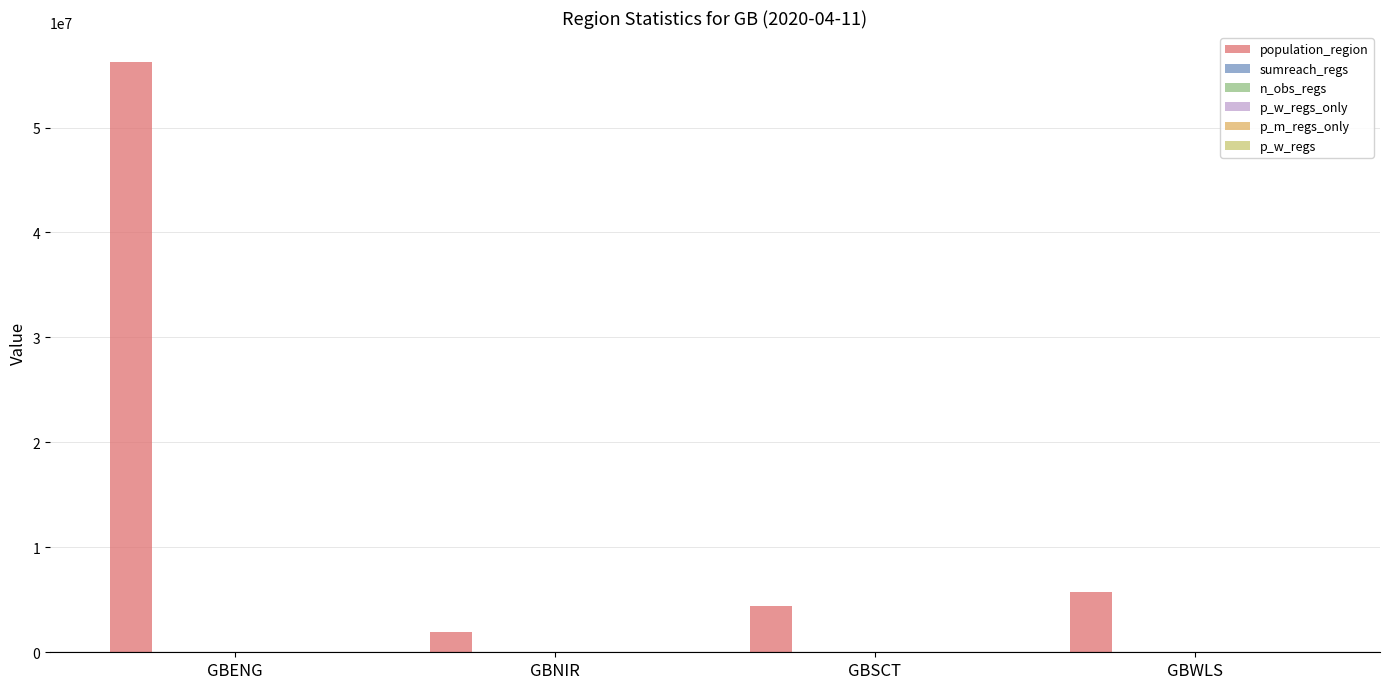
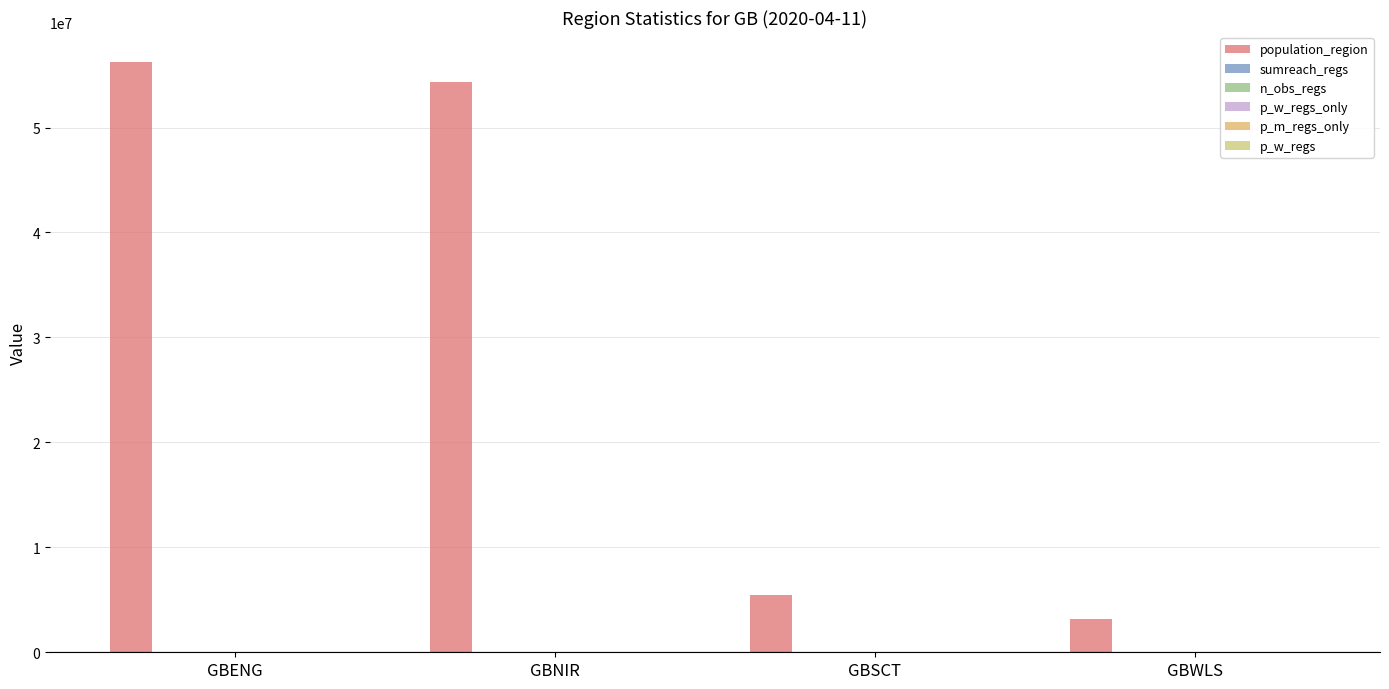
  {
    "population_region": {
      "GBENG": 56300000,
-     "GBNIR": 1900000,
-     "GBSCT": 4400000,
-     "GBWLS": 5700000
+     "GBNIR": 54300000,
+     "GBSCT": 5500000,
+     "GBWLS": 3200000
    },
    "sumreach_regs": {
      "GBNIR": 0
    },
    "p_w_regs_only": {
      "GBENG": 0,
      "GBNIR": 0,
      "GBWLS": 0
    }
  }
